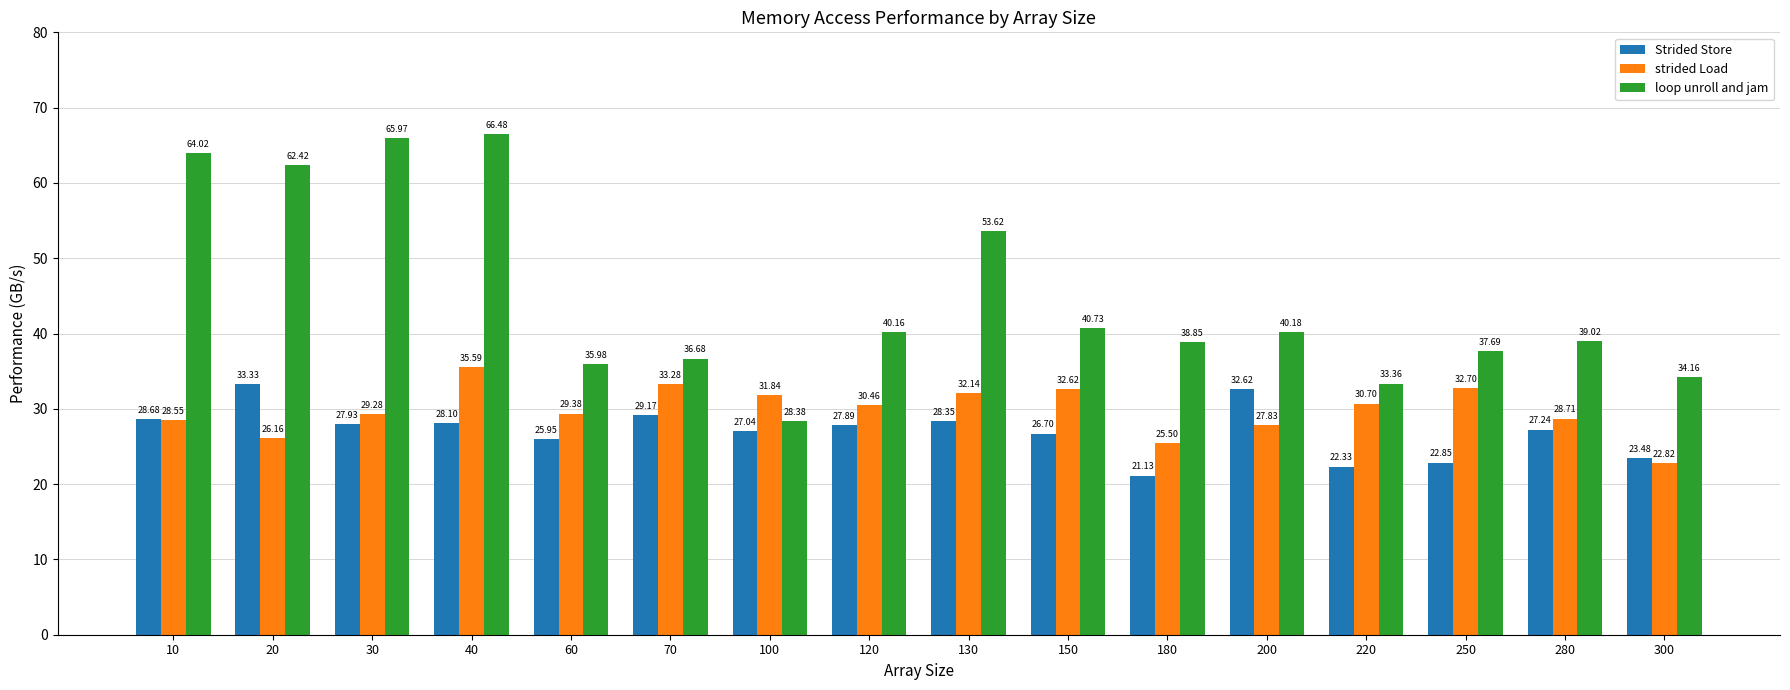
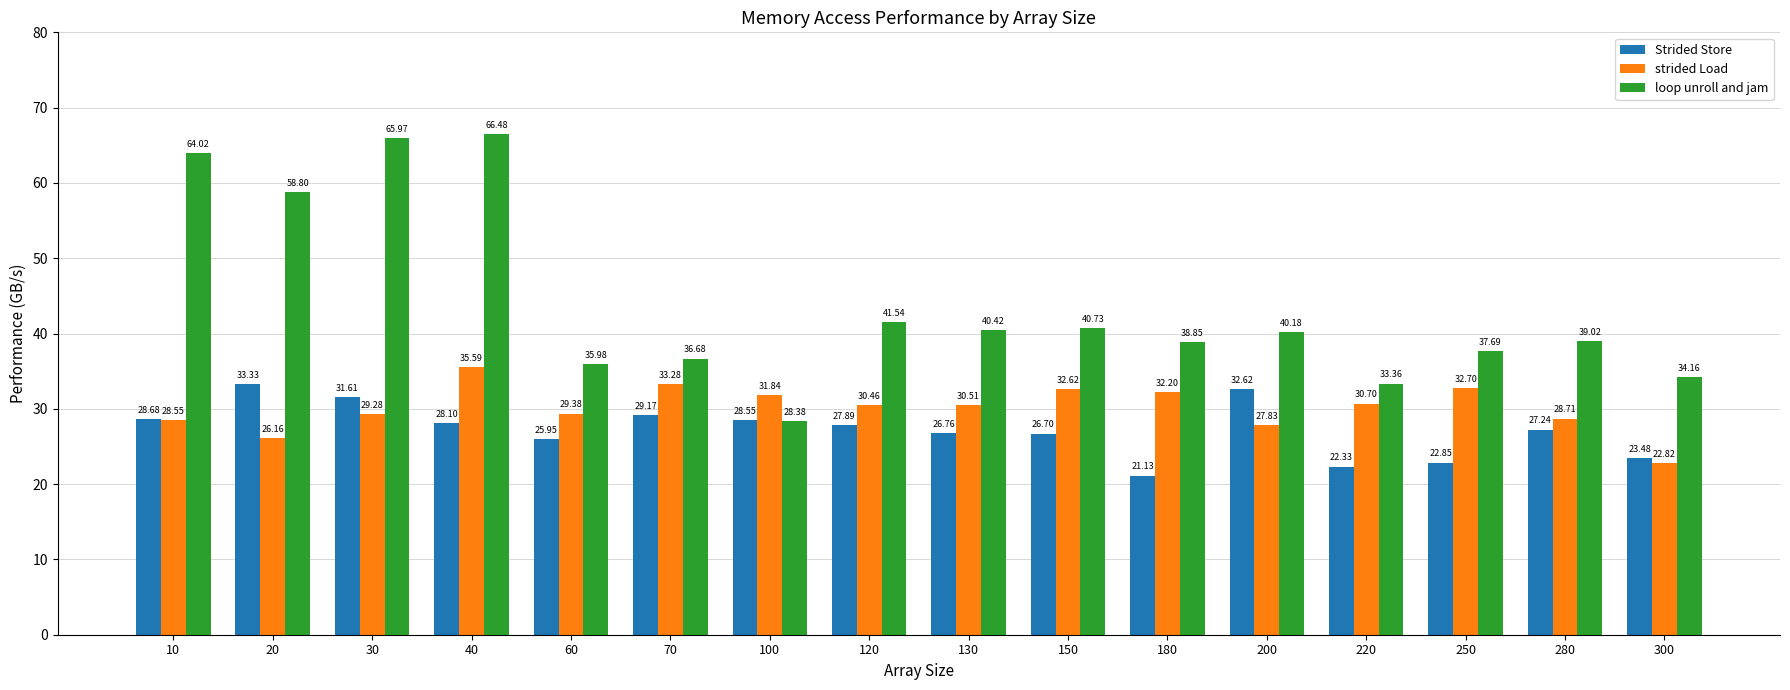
  {
    "Strided Store": {
      "10": 28.68,
      "20": 33.33,
-     "30": 27.93,
+     "30": 31.61,
      "40": 28.10,
      "60": 25.95,
      "70": 29.17,
-     "100": 27.04,
+     "100": 28.55,
      "120": 27.89,
-     "130": 28.35,
+     "130": 26.76,
      "150": 26.70,
      "180": 21.13,
      "200": 32.62,
      "220": 22.33,
      "250": 22.85,
      "280": 27.24,
      "300": 23.48
    },
    "strided Load": {
      "10": 28.55,
      "20": 26.16,
      "30": 29.28,
      "40": 35.59,
      "60": 29.38,
      "70": 33.28,
      "100": 31.84,
      "120": 30.46,
-     "130": 32.14,
+     "130": 30.51,
      "150": 32.62,
-     "180": 25.50,
+     "180": 32.20,
      "200": 27.83,
      "220": 30.70,
      "250": 32.70,
      "280": 28.71,
      "300": 22.82
    },
    "loop unroll and jam": {
      "10": 64.02,
-     "20": 62.42,
+     "20": 58.80,
      "30": 65.97,
      "40": 66.48,
      "60": 35.98,
      "70": 36.68,
      "100": 28.38,
-     "120": 40.16,
-     "130": 53.62,
+     "120": 41.54,
+     "130": 40.42,
      "150": 40.73,
      "180": 38.85,
      "200": 40.18,
      "220": 33.36,
      "250": 37.69,
      "280": 39.02,
      "300": 34.16
    }
  }
